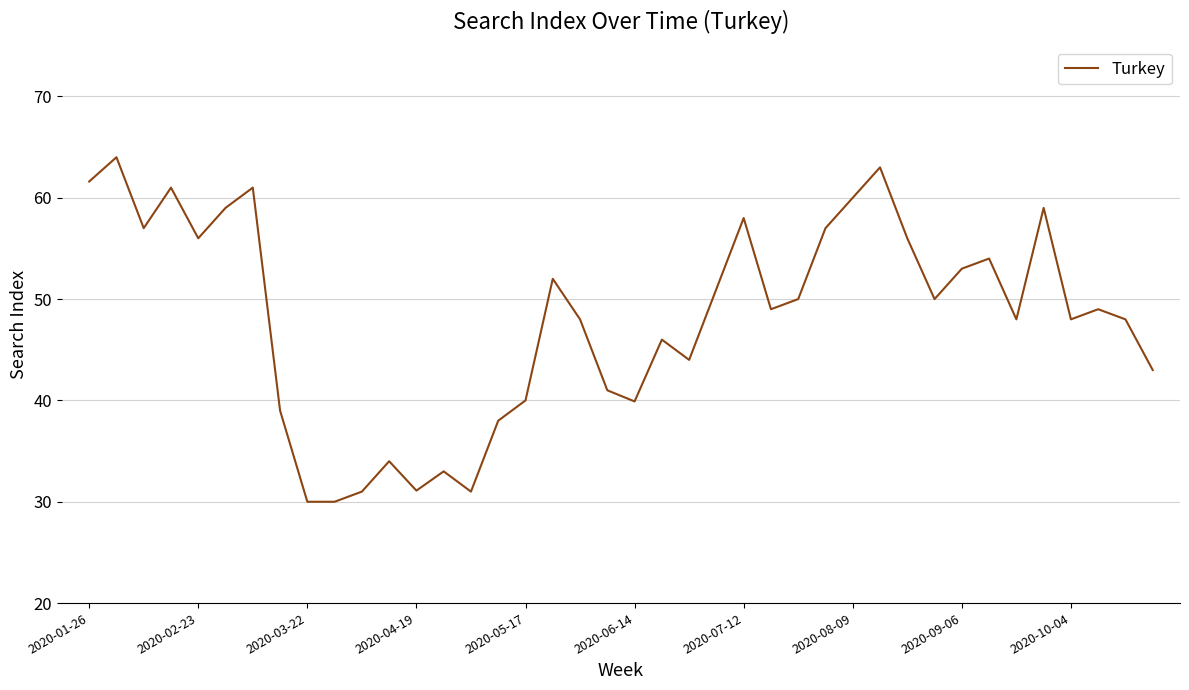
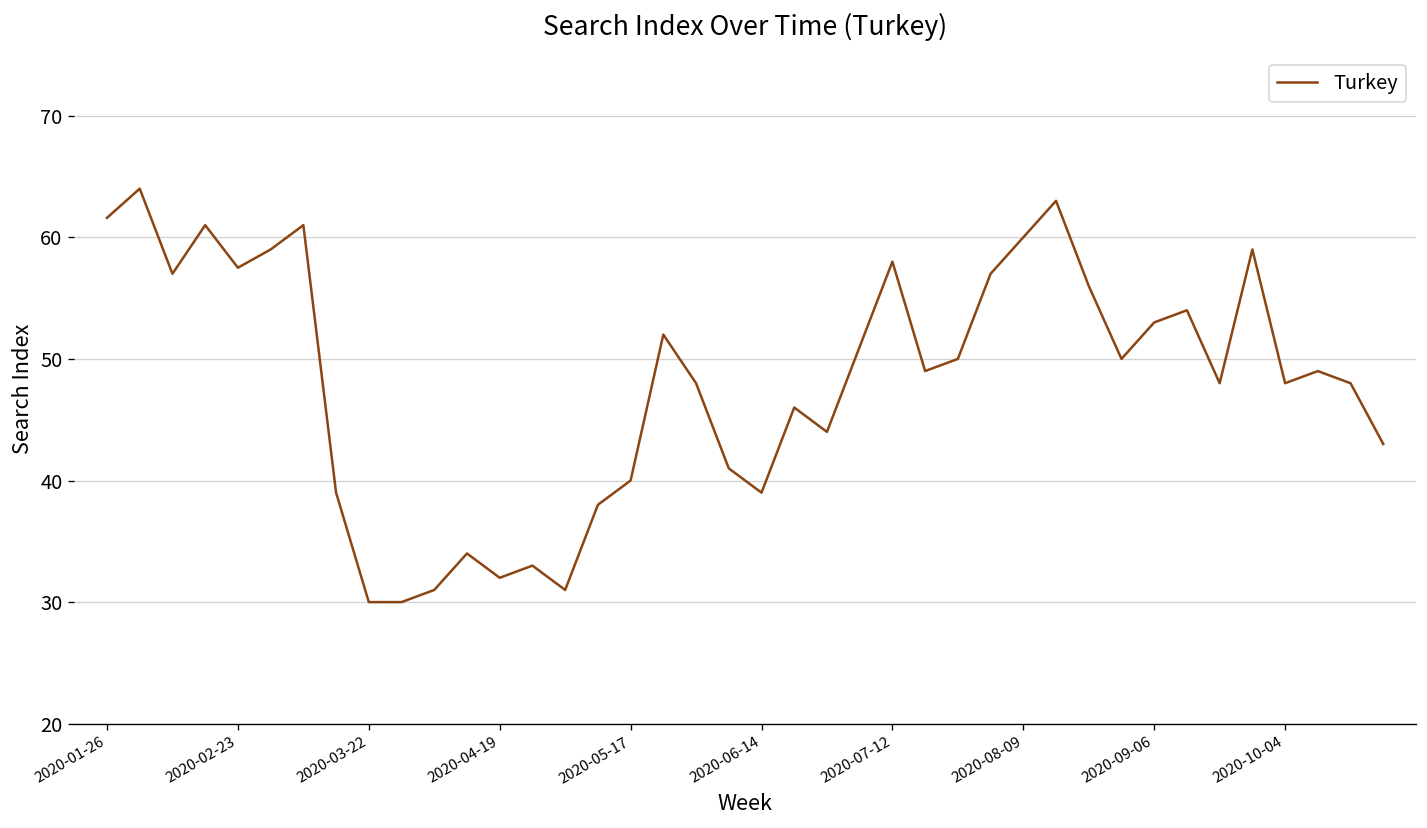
  {
    "2020-01-26": 61.6,
-   "2020-02-23": 56.0,
+   "2020-02-23": 57.5,
    "2020-03-22": 30.0,
-   "2020-04-19": 31.1,
+   "2020-04-19": 32.0,
    "2020-05-17": 40.0,
-   "2020-06-14": 39.9,
+   "2020-06-14": 39.0,
    "2020-07-12": 58.0,
    "2020-08-09": 60.0,
    "2020-09-06": 53.0,
    "2020-10-04": 48.0
  }
